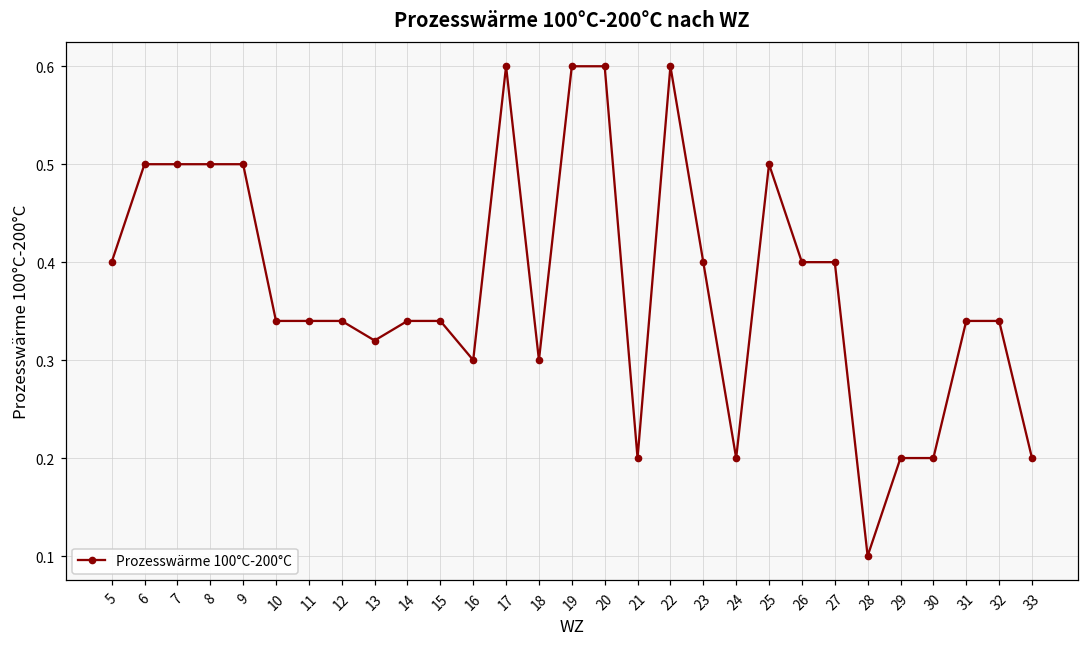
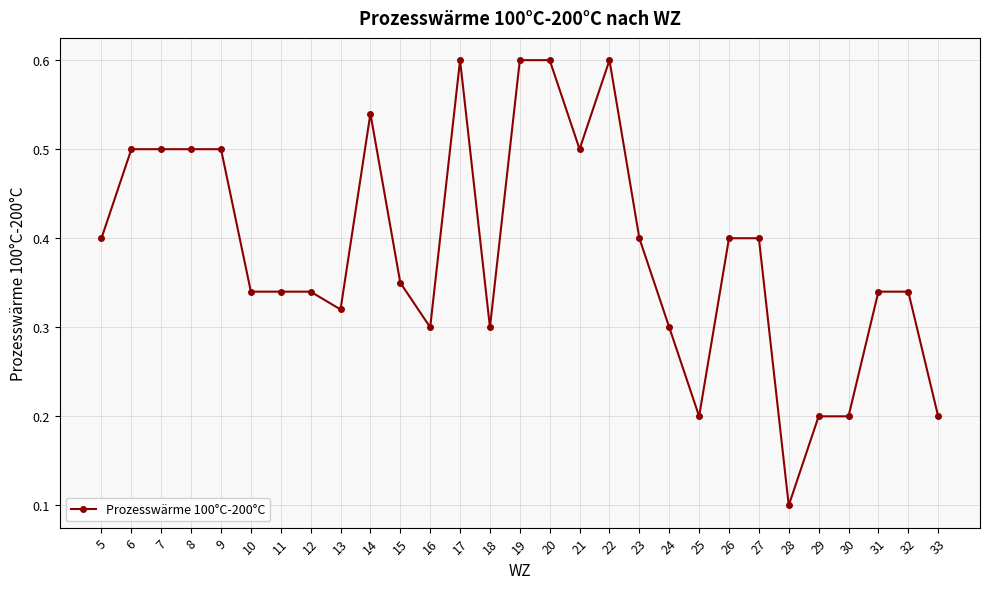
  {
    "5": 0.40,
    "6": 0.50,
    "7": 0.50,
    "8": 0.50,
    "9": 0.50,
    "10": 0.34,
    "11": 0.34,
    "12": 0.34,
    "13": 0.32,
-   "14": 0.34,
-   "15": 0.34,
+   "14": 0.54,
+   "15": 0.35,
    "16": 0.30,
    "17": 0.60,
    "18": 0.30,
    "19": 0.60,
    "20": 0.60,
-   "21": 0.2,
+   "21": 0.5,
    "22": 0.60,
    "23": 0.40,
-   "24": 0.2,
-   "25": 0.5,
+   "24": 0.3,
+   "25": 0.2,
    "26": 0.40,
    "27": 0.40,
    "28": 0.10,
    "29": 0.20,
    "30": 0.20,
    "31": 0.34,
    "32": 0.34,
    "33": 0.20
  }
